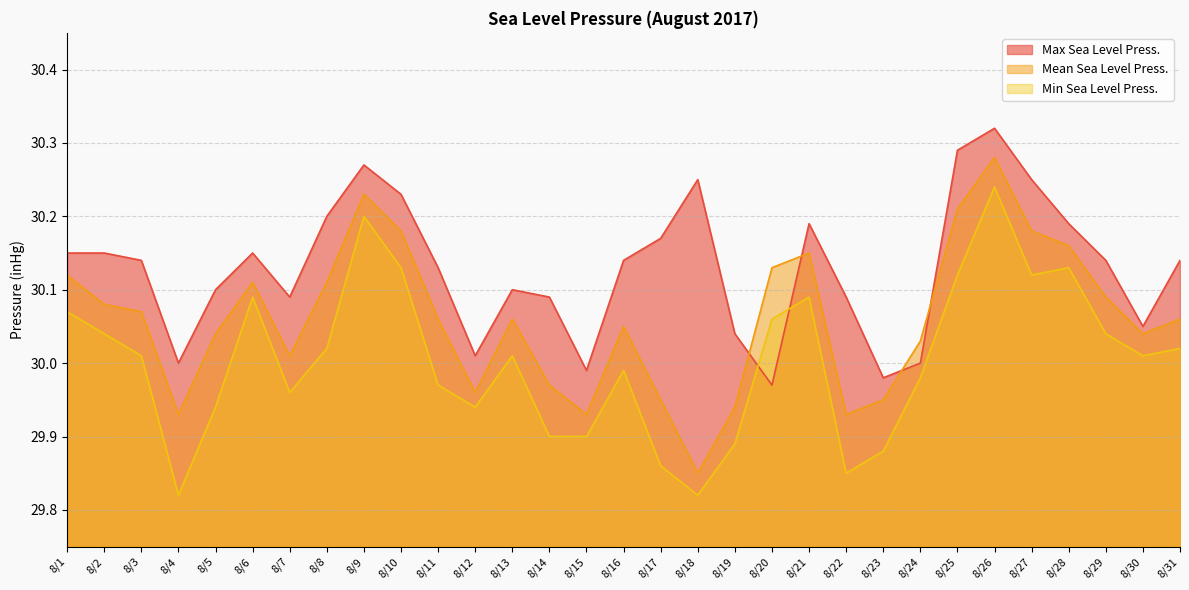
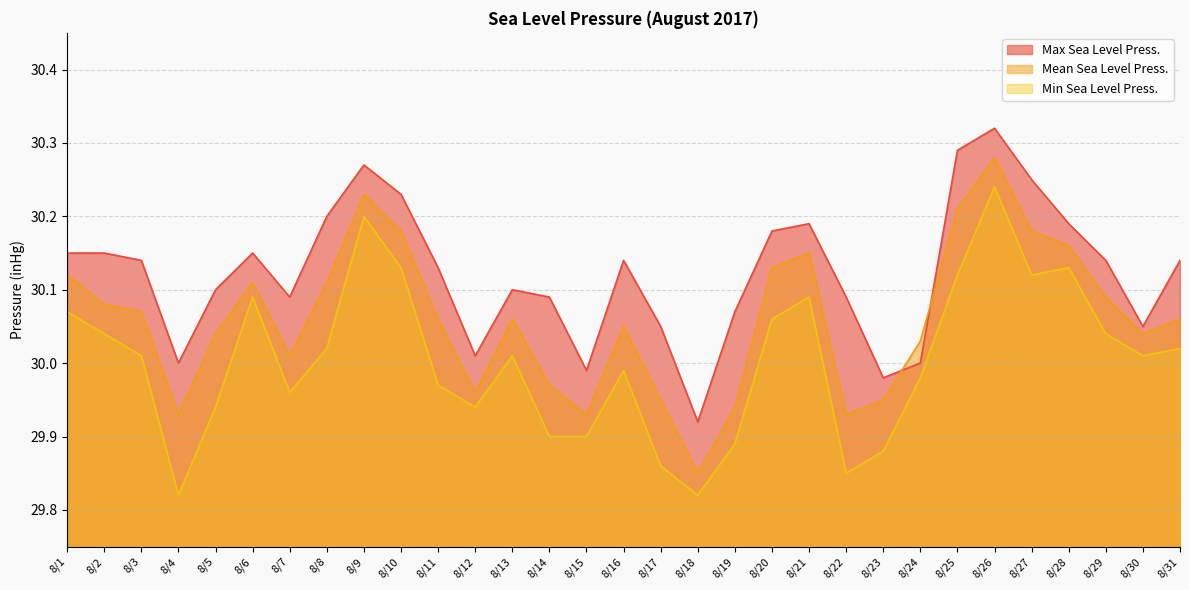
  {
    "Max Sea Level Press.": {
      "8/1": 30.15,
      "8/2": 30.15,
      "8/3": 30.14,
      "8/4": 30.00,
      "8/5": 30.10,
      "8/6": 30.15,
      "8/7": 30.09,
      "8/8": 30.20,
      "8/9": 30.27,
      "8/10": 30.23,
      "8/11": 30.13,
      "8/12": 30.01,
      "8/13": 30.10,
      "8/14": 30.09,
      "8/15": 29.99,
      "8/16": 30.14,
-     "8/17": 30.17,
-     "8/18": 30.25,
-     "8/19": 30.04,
-     "8/20": 29.97,
+     "8/17": 30.05,
+     "8/18": 29.92,
+     "8/19": 30.07,
+     "8/20": 30.18,
      "8/21": 30.19,
      "8/22": 30.09,
      "8/23": 29.98,
      "8/24": 30.00,
      "8/25": 30.29,
      "8/26": 30.32,
      "8/27": 30.25,
      "8/28": 30.19,
      "8/29": 30.14,
      "8/30": 30.05,
      "8/31": 30.14
    }
  }
